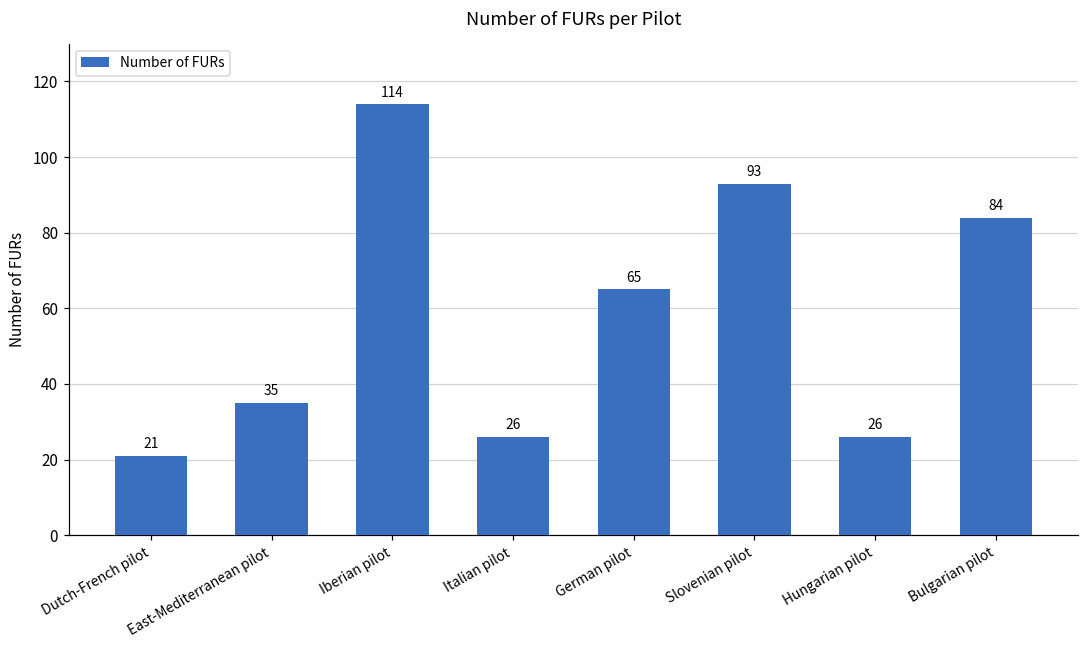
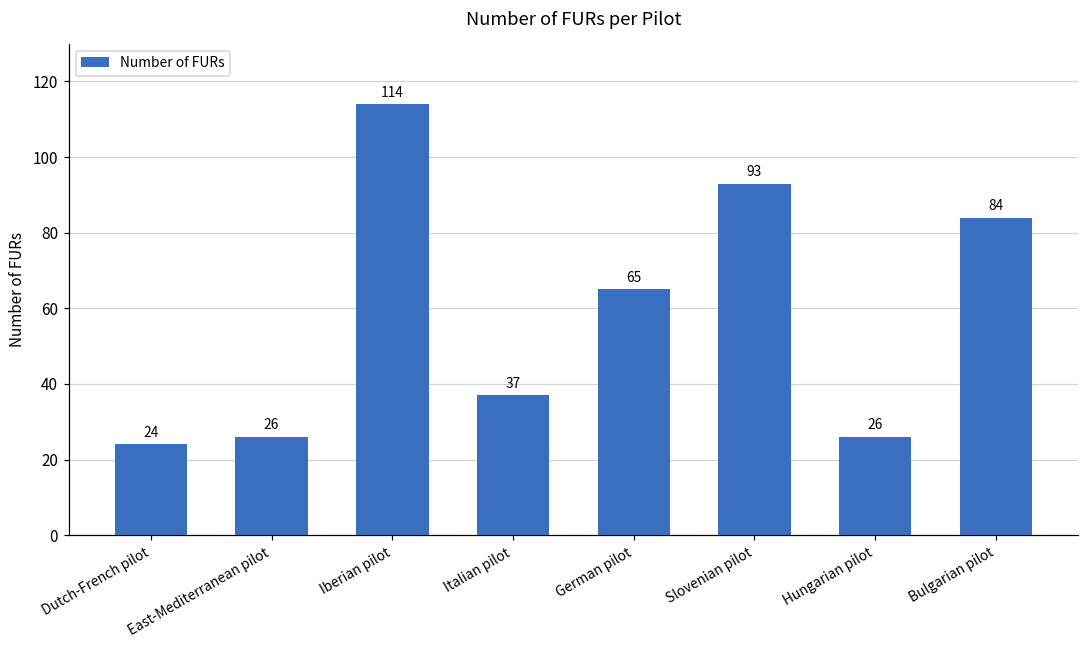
  {
-   "Dutch-French pilot": 21,
-   "East-Mediterranean pilot": 35,
+   "Dutch-French pilot": 24,
+   "East-Mediterranean pilot": 26,
    "Iberian pilot": 114,
-   "Italian pilot": 26,
+   "Italian pilot": 37,
    "German pilot": 65,
    "Slovenian pilot": 93,
    "Hungarian pilot": 26,
    "Bulgarian pilot": 84
  }
